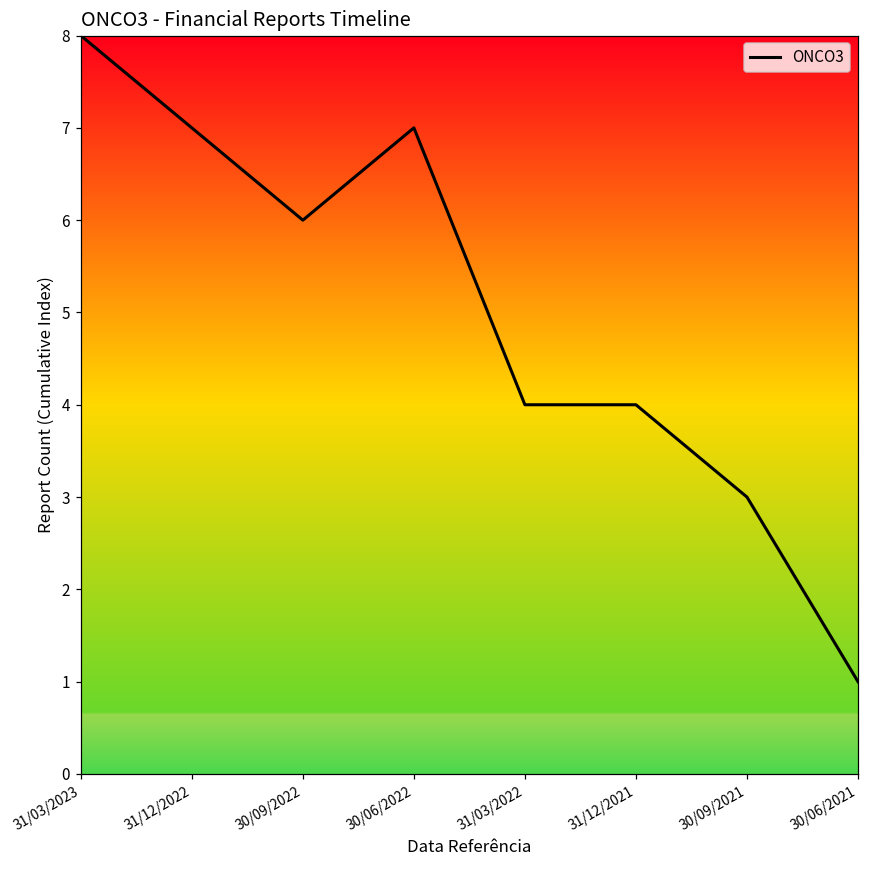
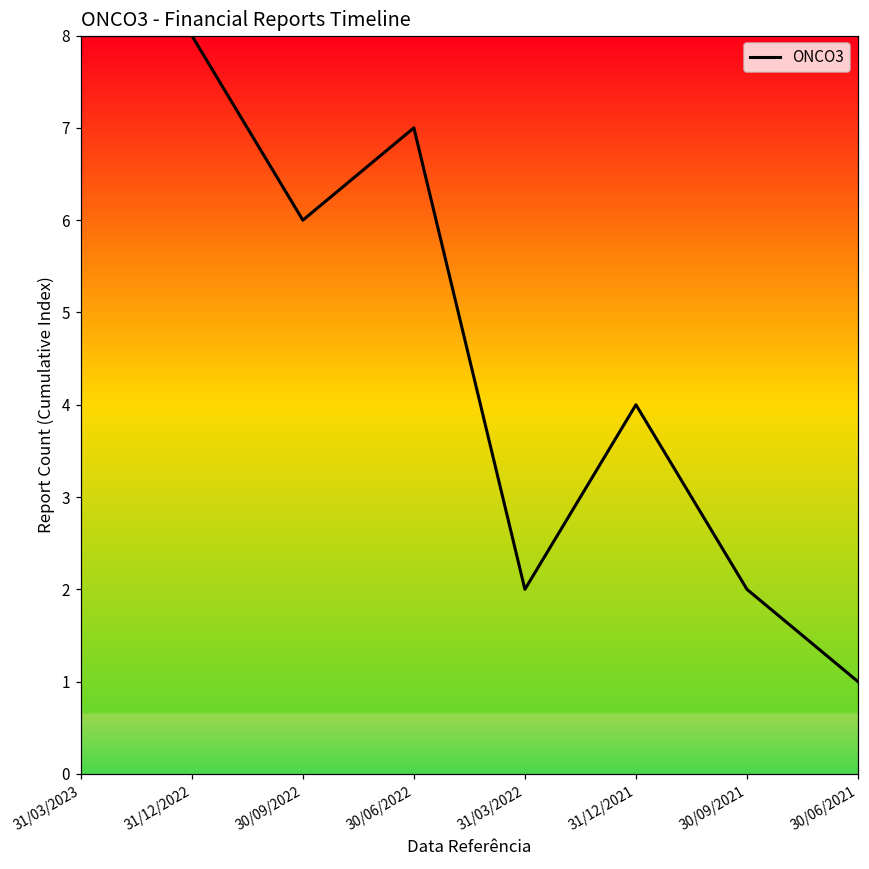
  {
    "31/03/2023": 8,
-   "31/12/2022": 7,
+   "31/12/2022": 8,
    "30/09/2022": 6,
    "30/06/2022": 7,
-   "31/03/2022": 4,
+   "31/03/2022": 2,
    "31/12/2021": 4,
-   "30/09/2021": 3,
+   "30/09/2021": 2,
    "30/06/2021": 1
  }
